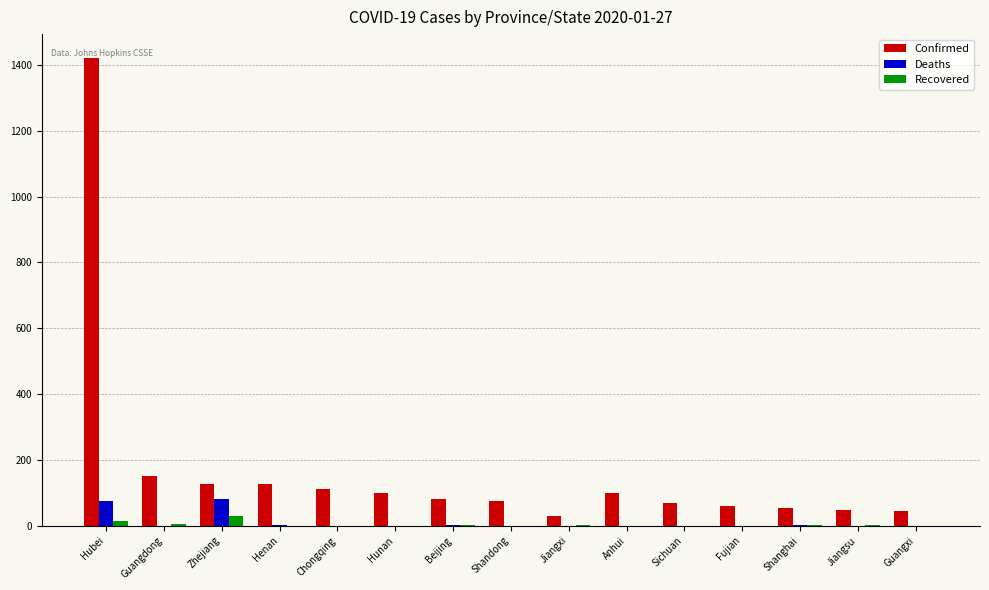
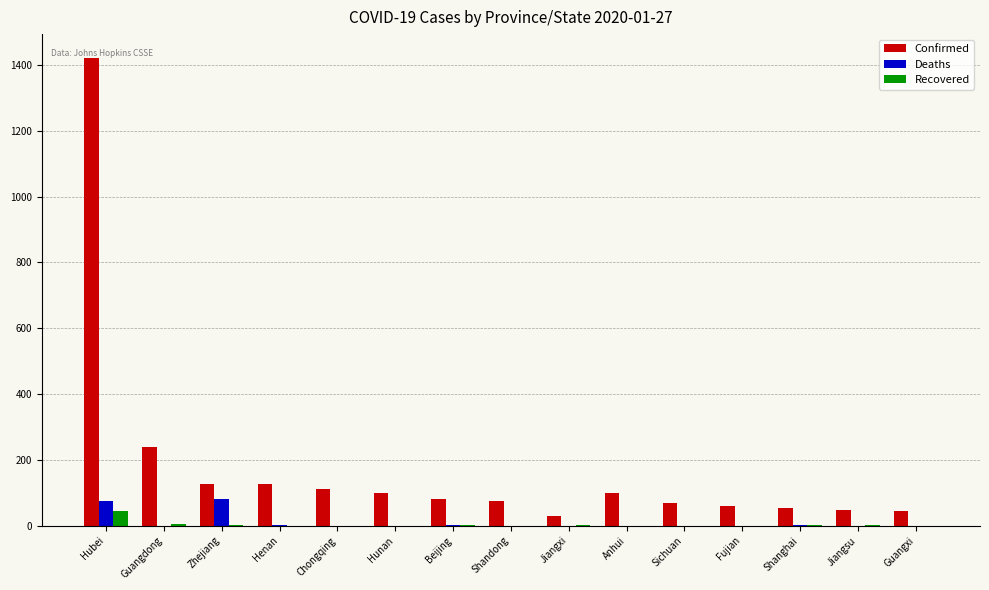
  {
    "Confirmed": {
      "Hubei": 1420,
-     "Guangdong": 150,
+     "Guangdong": 240,
      "Zhejiang": 130,
      "Henan": 130,
      "Chongqing": 110,
      "Hunan": 100,
      "Beijing": 80,
      "Shandong": 80,
      "Jiangxi": 30,
      "Anhui": 100,
      "Sichuan": 70,
      "Fujian": 60,
      "Shanghai": 50,
      "Jiangsu": 50,
      "Guangxi": 50
    },
    "Deaths": {
      "Hubei": 80,
      "Guangdong": 0,
      "Zhejiang": 80,
      "Chongqing": 0,
      "Hunan": 0,
      "Shandong": 0,
      "Jiangxi": 0,
      "Anhui": 0,
      "Sichuan": 0,
      "Fujian": 0,
      "Jiangsu": 0,
      "Guangxi": 0
    },
    "Recovered": {
-     "Hubei": 20,
-     "Zhejiang": 30,
+     "Hubei": 50,
+     "Zhejiang": 0,
      "Henan": 0,
      "Chongqing": 0,
      "Hunan": 0,
      "Shandong": 0,
      "Anhui": 0,
      "Sichuan": 0,
      "Fujian": 0,
      "Guangxi": 0
    }
  }
